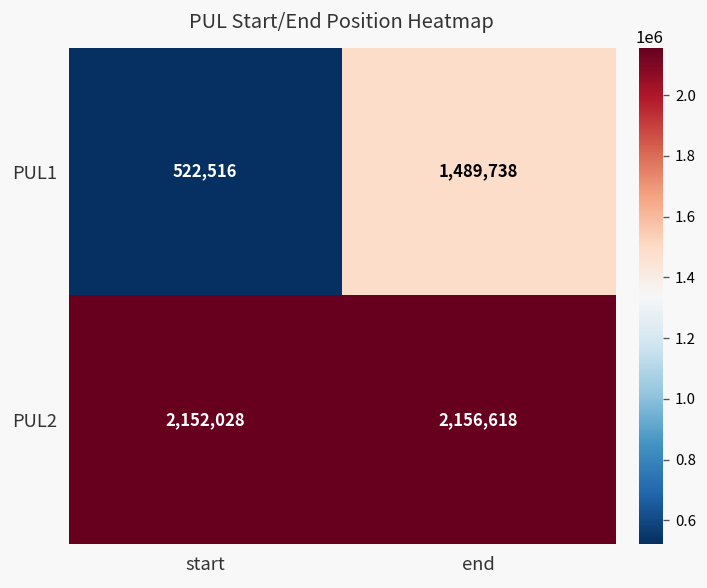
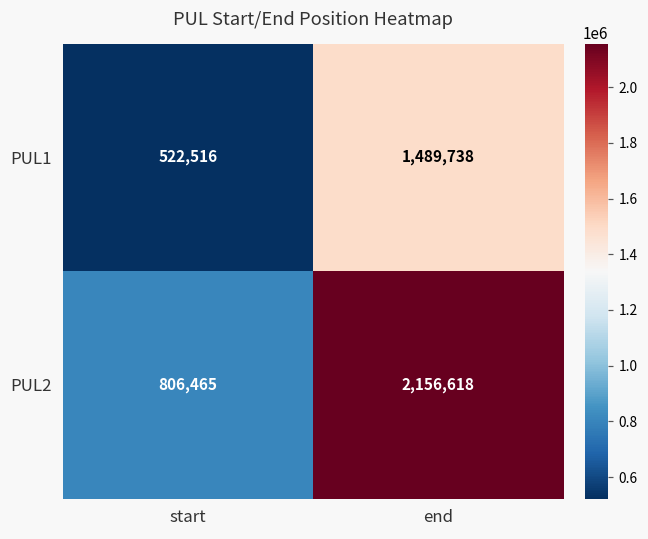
  {
    "PUL1": {
      "start": "522,516",
      "end": "1,489,738"
    },
    "PUL2": {
-     "start": "2,152,028",
+     "start": "806,465",
      "end": "2,156,618"
    }
  }
